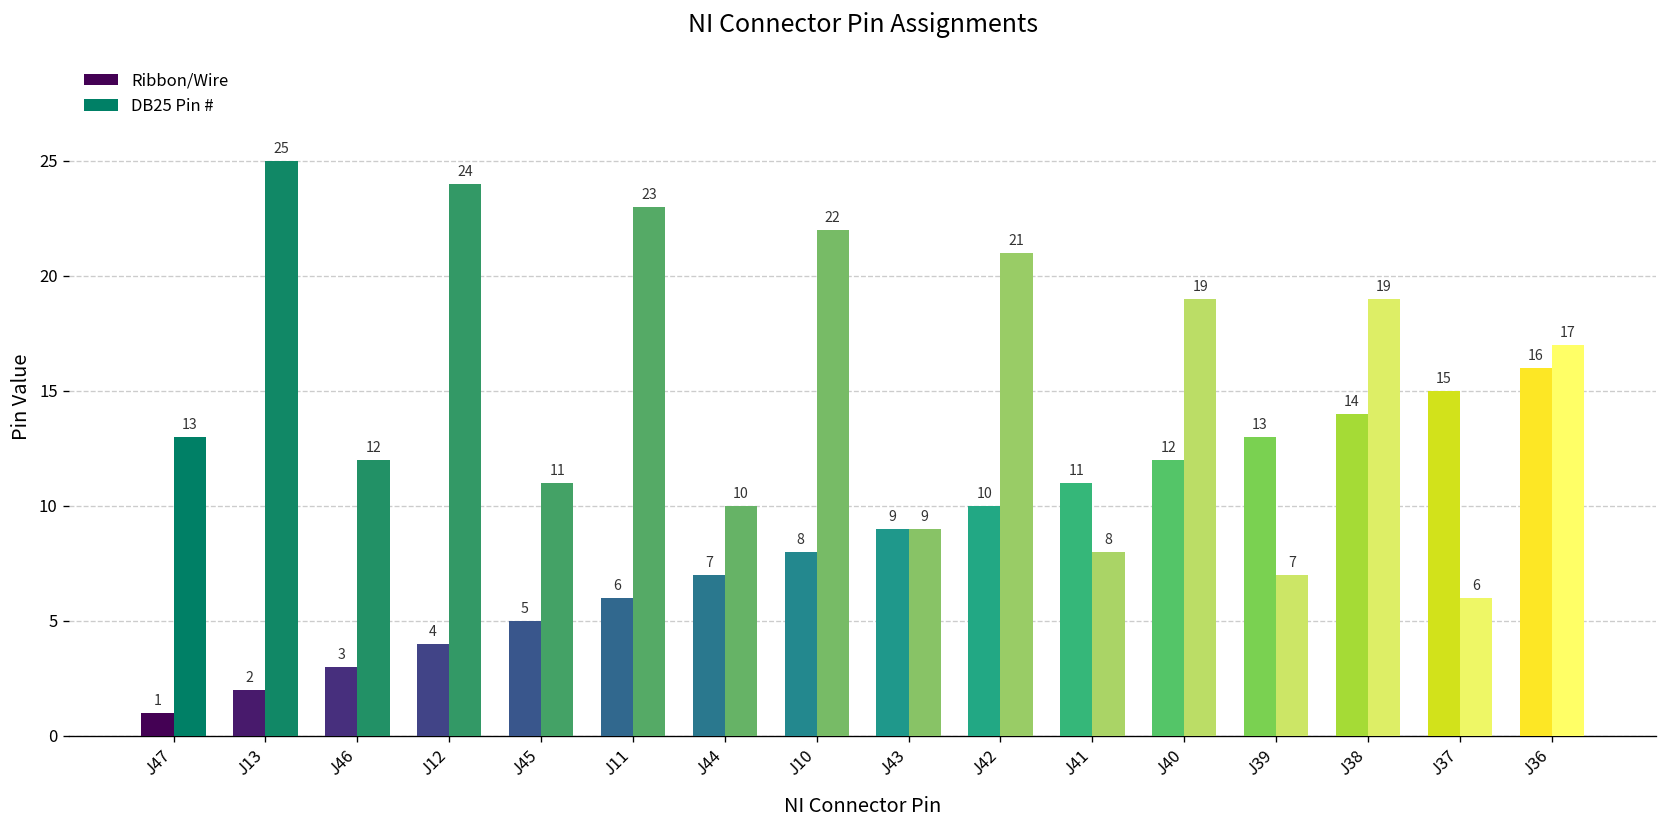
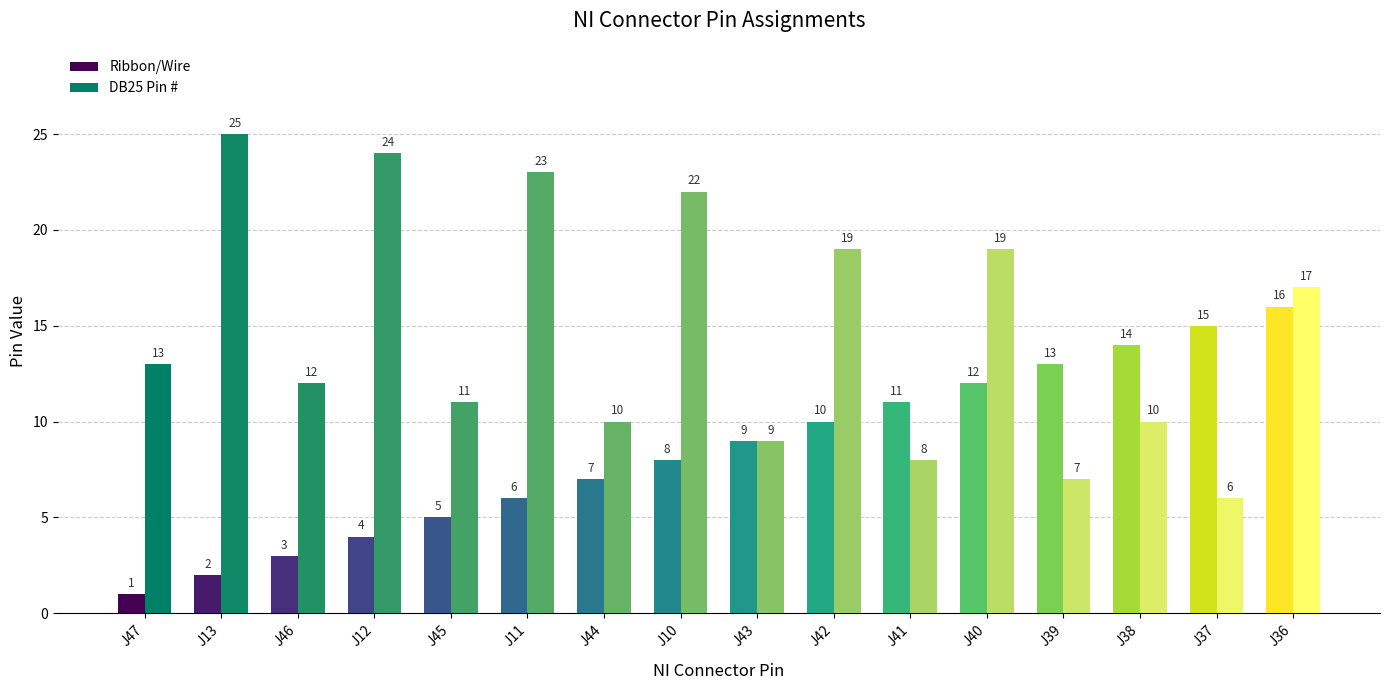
  {
    "Ribbon/Wire": {
      "J47": 1,
      "J13": 2,
      "J46": 3,
      "J12": 4,
      "J45": 5,
      "J11": 6,
      "J44": 7,
      "J10": 8,
      "J43": 9,
      "J42": 10,
      "J41": 11,
      "J40": 12,
      "J39": 13,
      "J38": 14,
      "J37": 15,
      "J36": 16
    },
    "DB25 Pin #": {
      "J47": 13,
      "J13": 25,
      "J46": 12,
      "J12": 24,
      "J45": 11,
      "J11": 23,
      "J44": 10,
      "J10": 22,
      "J43": 9,
-     "J42": 21,
+     "J42": 19,
      "J41": 8,
      "J40": 19,
      "J39": 7,
-     "J38": 19,
+     "J38": 10,
      "J37": 6,
      "J36": 17
    }
  }
